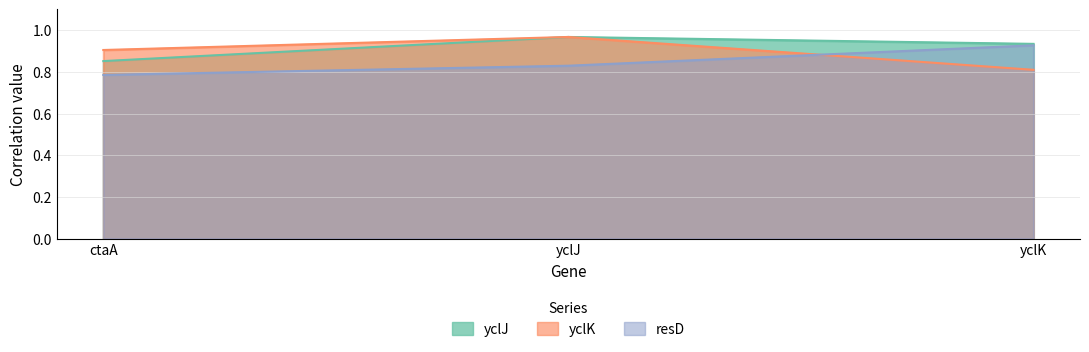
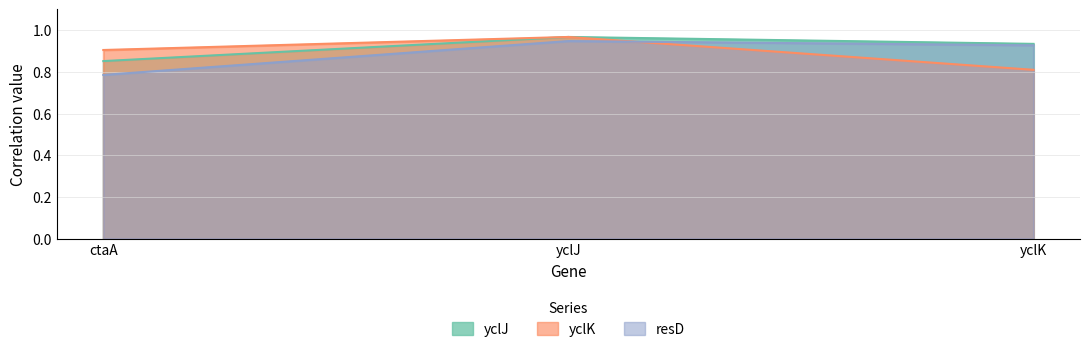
  {
    "yclJ": {
      "ctaA": 0.85
    },
    "yclK": {
      "ctaA": 0.90,
      "yclK": 0.81
    },
    "resD": {
      "ctaA": 0.79,
-     "yclJ": 0.83
+     "yclJ": 0.95
    }
  }
